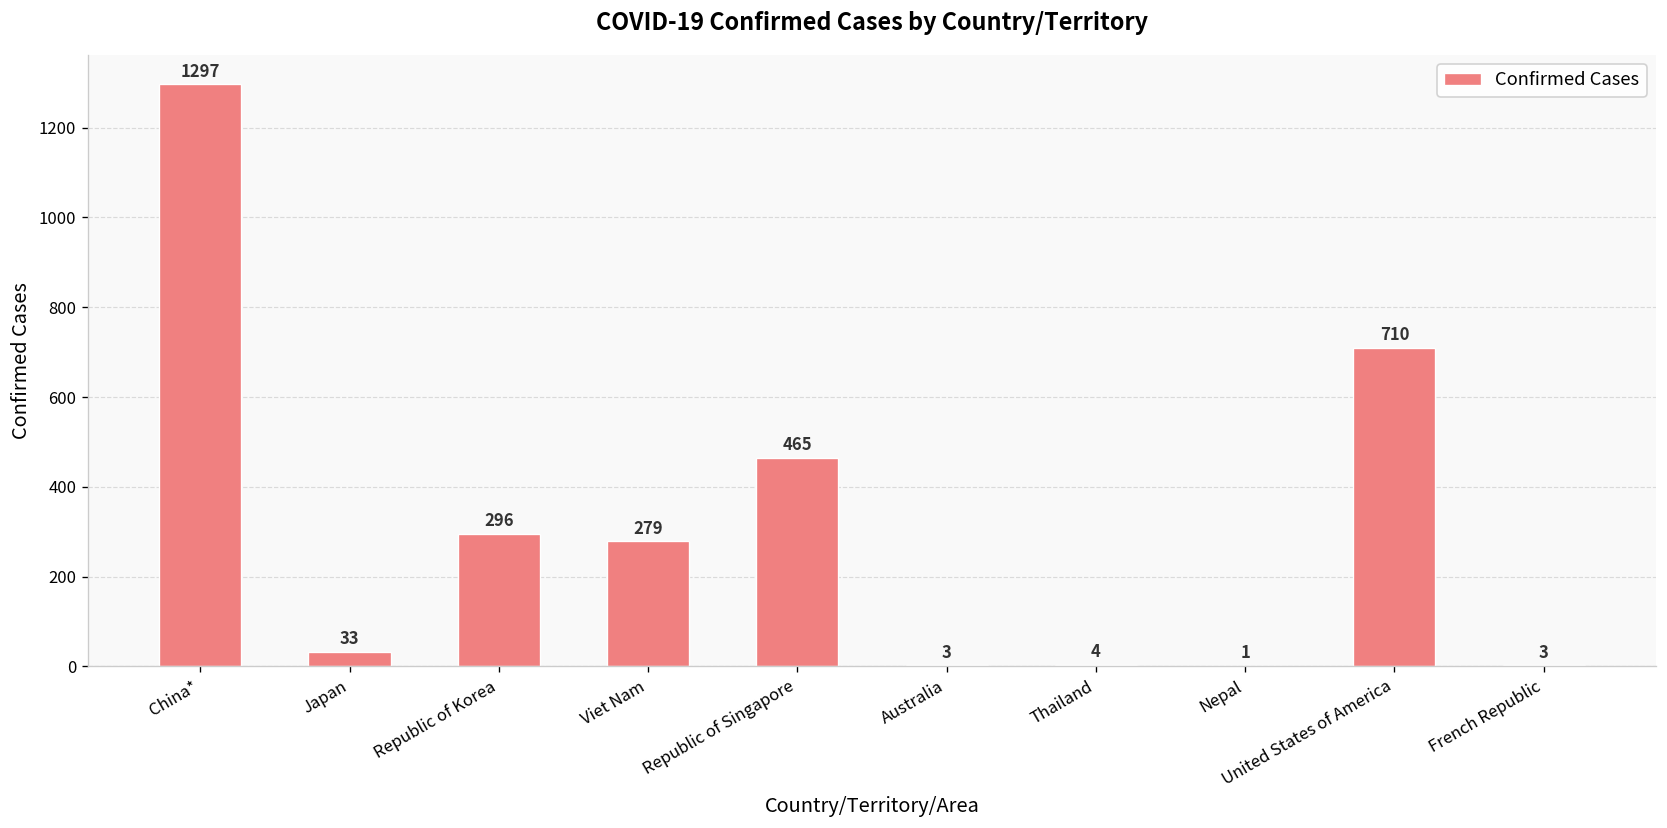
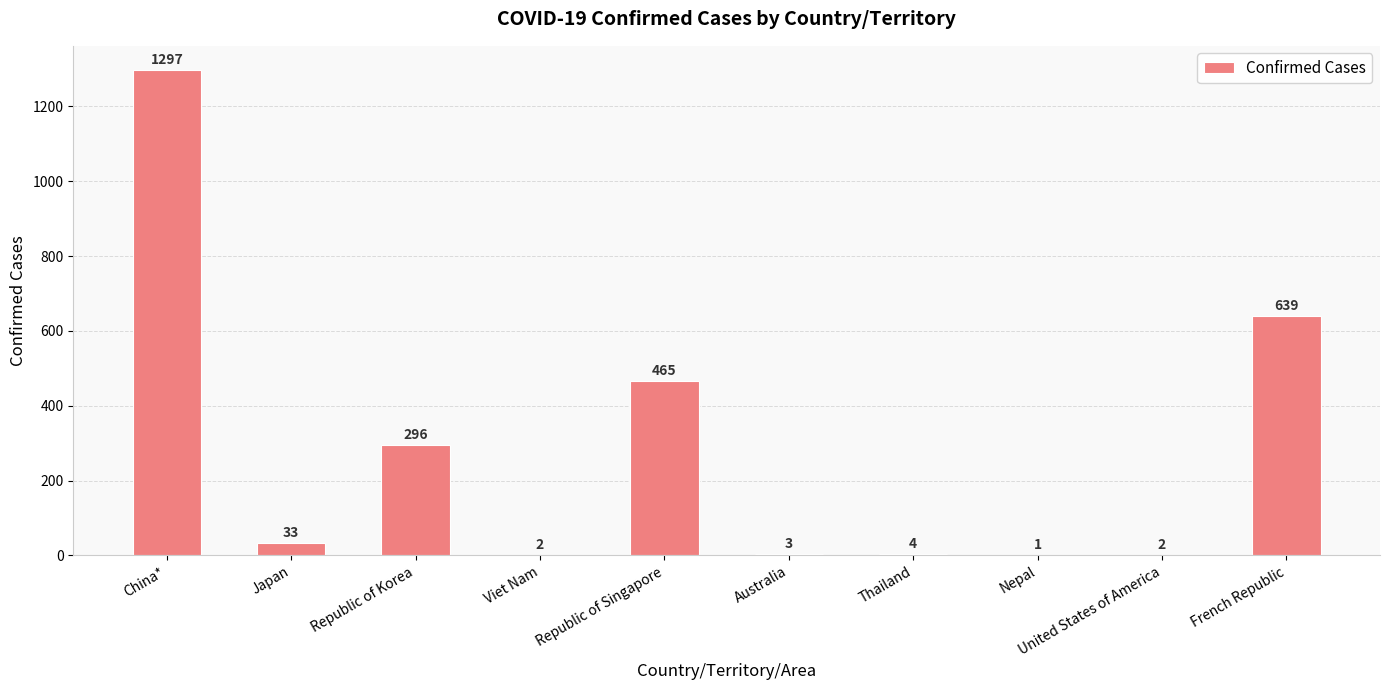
  {
    "China*": 1297,
    "Japan": 33,
    "Republic of Korea": 296,
-   "Viet Nam": 279,
+   "Viet Nam": 2,
    "Republic of Singapore": 465,
    "Australia": 3,
    "Thailand": 4,
    "Nepal": 1,
-   "United States of America": 710,
-   "French Republic": 3
+   "United States of America": 2,
+   "French Republic": 639
  }
